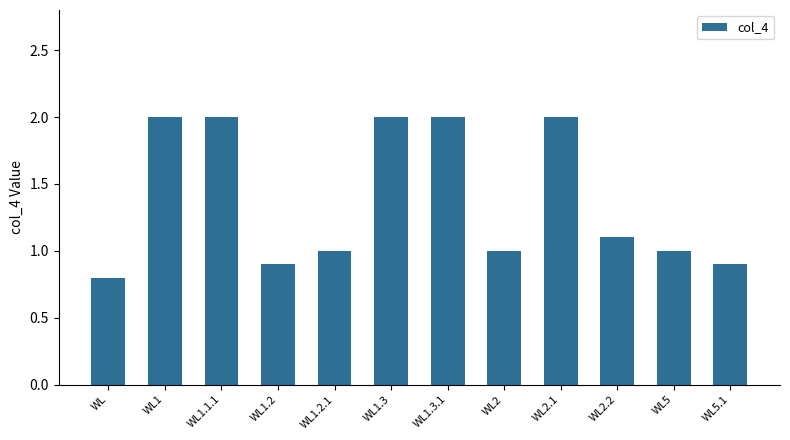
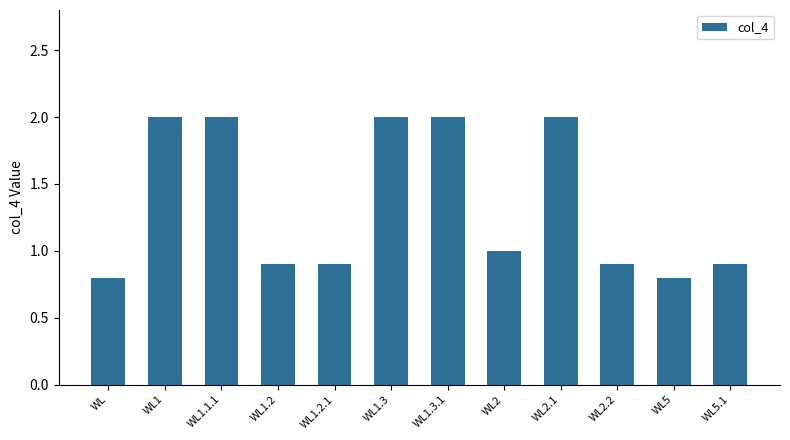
  {
    "WL": 0.8,
    "WL1": 2.0,
    "WL1.1.1": 2.0,
    "WL1.2": 0.9,
-   "WL1.2.1": 1.0,
+   "WL1.2.1": 0.9,
    "WL1.3": 2.0,
    "WL1.3.1": 2.0,
    "WL2": 1.0,
    "WL2.1": 2.0,
-   "WL2.2": 1.1,
-   "WL5": 1.0,
+   "WL2.2": 0.9,
+   "WL5": 0.8,
    "WL5.1": 0.9
  }
